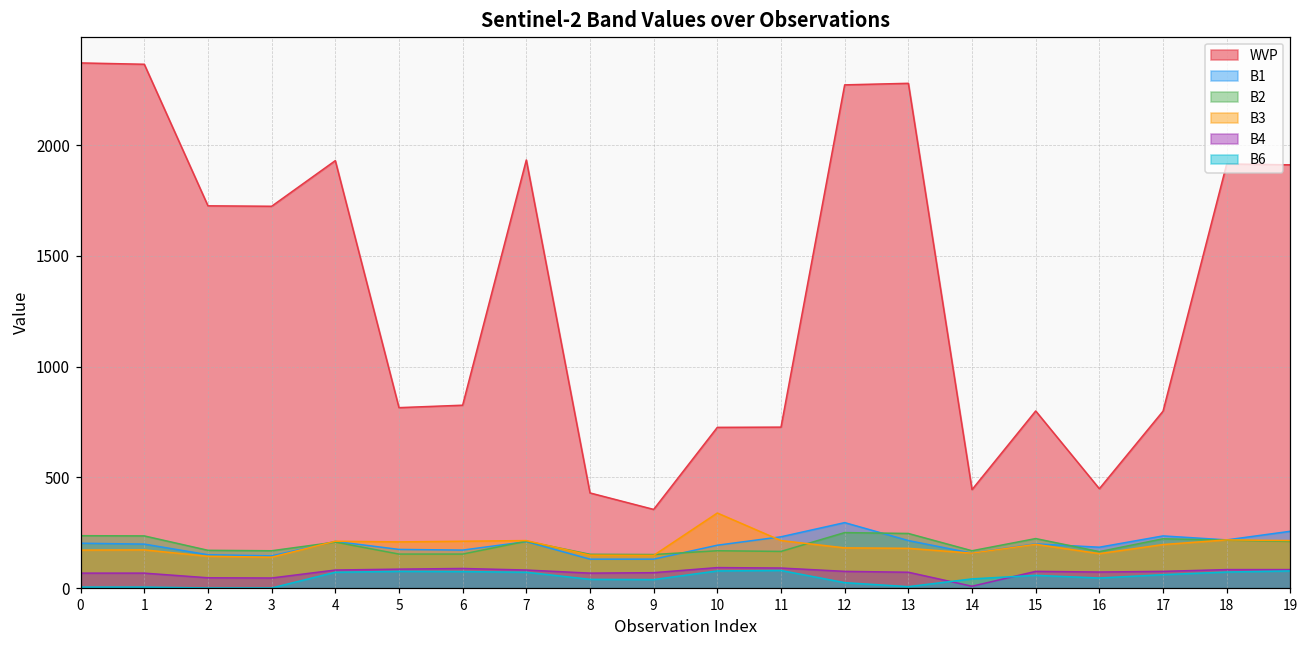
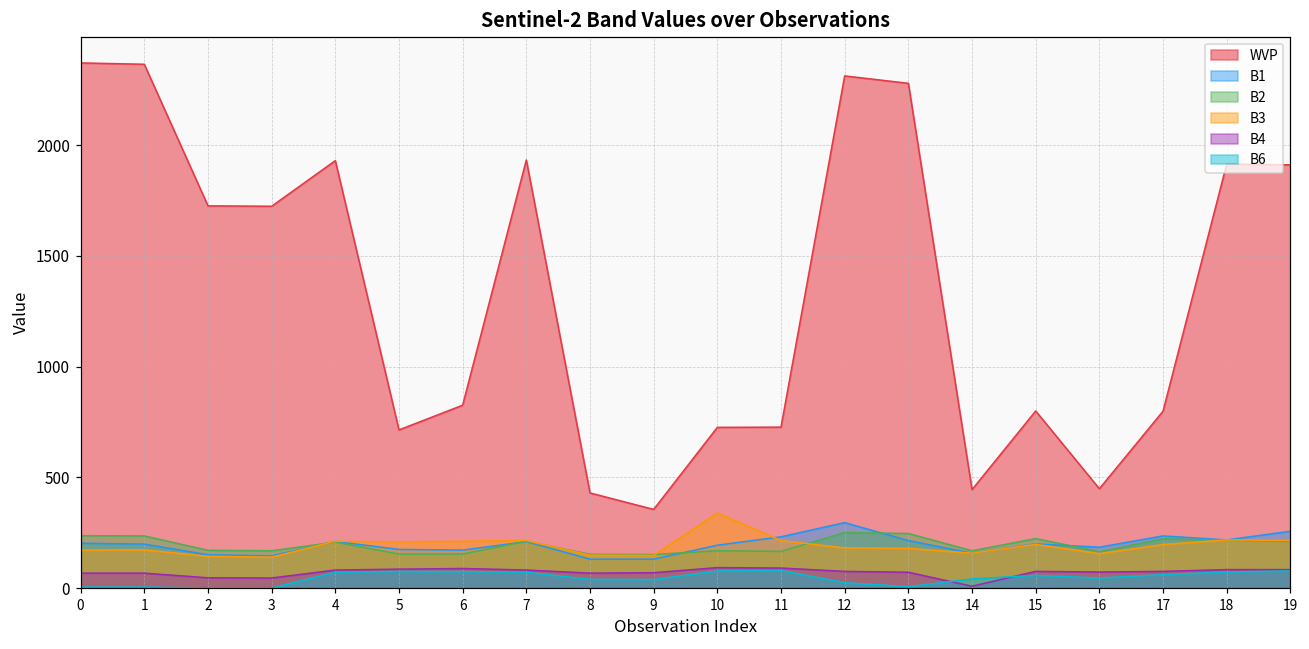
  {
    "WVP": {
      "0": 2370,
      "1": 2370,
      "2": 1730,
      "3": 1720,
      "4": 1930,
-     "5": 820,
+     "5": 710,
      "6": 830,
      "7": 1930,
      "8": 430,
      "9": 360,
      "10": 730,
      "11": 730,
-     "12": 2270,
+     "12": 2310,
      "13": 2280,
      "14": 450,
      "15": 800,
      "16": 450,
      "17": 800,
      "19": 1910
    },
    "B2": {
      "0": 240,
      "1": 240,
      "2": 170,
      "3": 170,
      "5": 150,
      "6": 150,
      "10": 170,
      "11": 170,
      "12": 250,
      "13": 250,
      "15": 220,
      "17": 220
    },
    "B3": {
      "0": 170,
      "1": 170,
      "5": 210,
      "6": 210,
      "10": 340,
      "11": 220,
      "12": 180,
      "13": 180,
      "17": 200
    },
    "B4": {
      "0": 70,
      "1": 70,
      "2": 50,
      "3": 50,
      "6": 90,
      "8": 70,
      "9": 70,
      "10": 90,
      "12": 80,
      "13": 70,
      "14": 10,
      "15": 80,
      "16": 70,
      "17": 80
    }
  }
